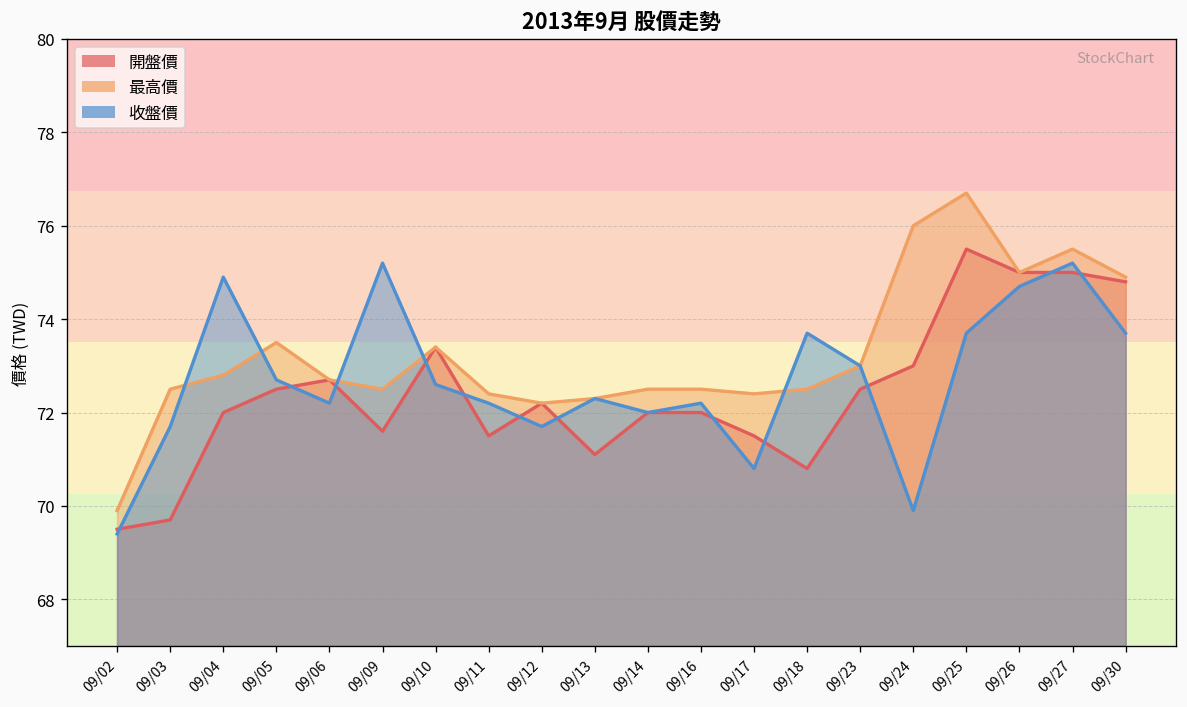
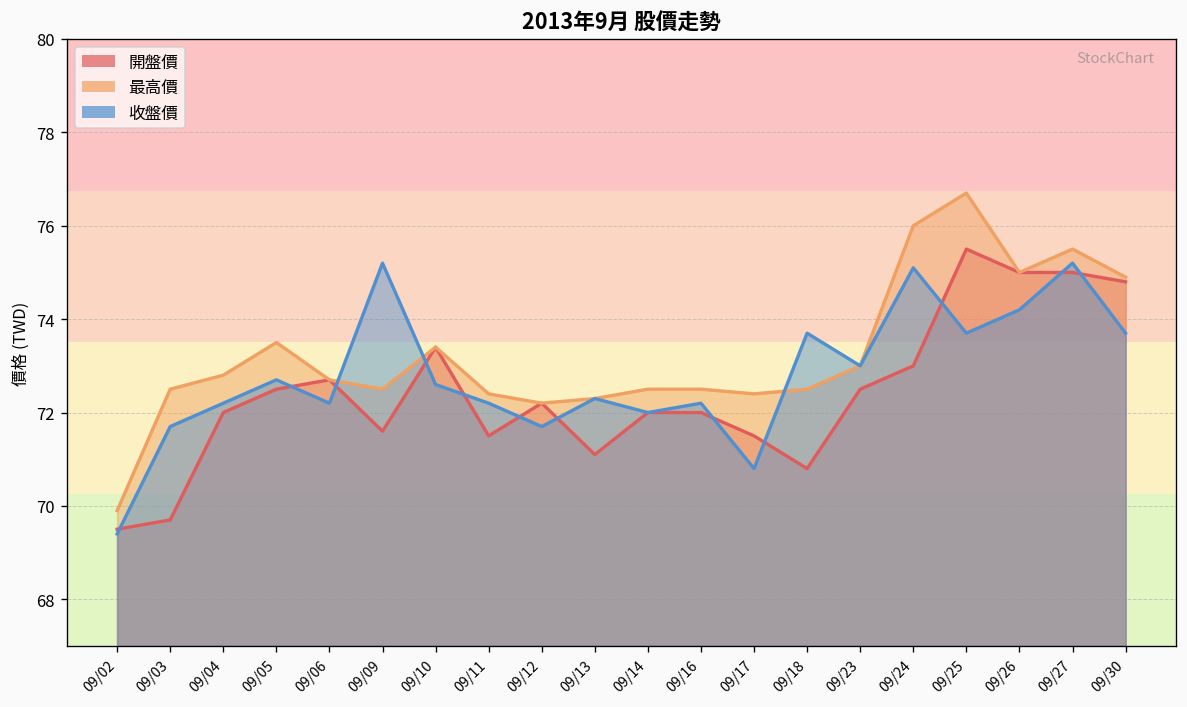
  {
    "收盤價": {
      "09/02": 69.4,
      "09/03": 71.7,
-     "09/04": 74.9,
+     "09/04": 72.2,
      "09/05": 72.7,
      "09/06": 72.2,
      "09/09": 75.2,
      "09/10": 72.6,
      "09/11": 72.2,
      "09/12": 71.7,
      "09/16": 72.2,
      "09/17": 70.8,
      "09/18": 73.7,
-     "09/24": 69.9,
+     "09/24": 75.1,
      "09/25": 73.7,
-     "09/26": 74.7,
+     "09/26": 74.2,
      "09/27": 75.2,
      "09/30": 73.7
    }
  }
